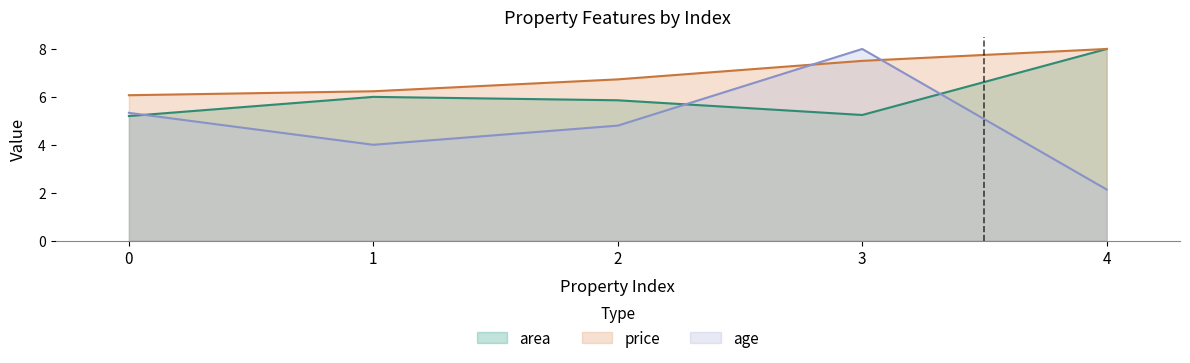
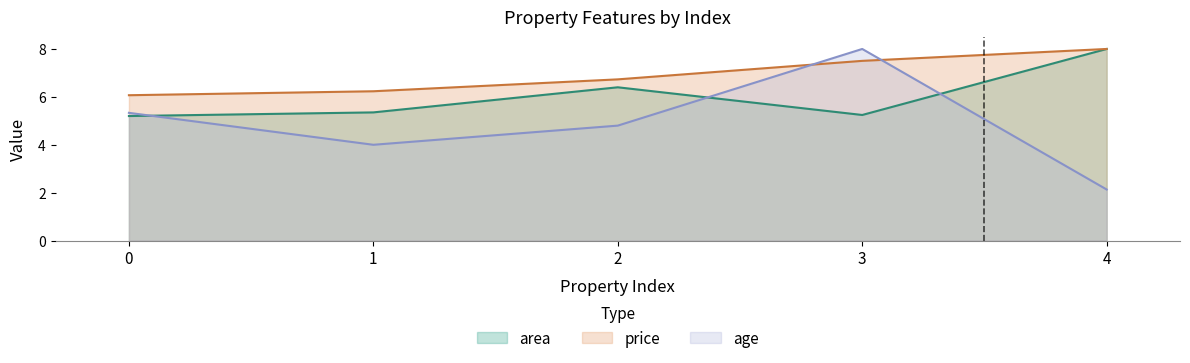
  {
    "area": {
      "0": 5.2,
-     "1": 6.0,
-     "2": 5.9,
+     "1": 5.4,
+     "2": 6.4,
      "3": 5.2
    }
  }
